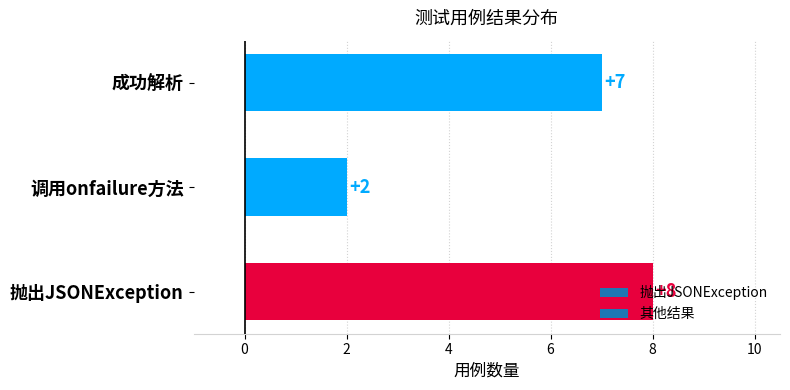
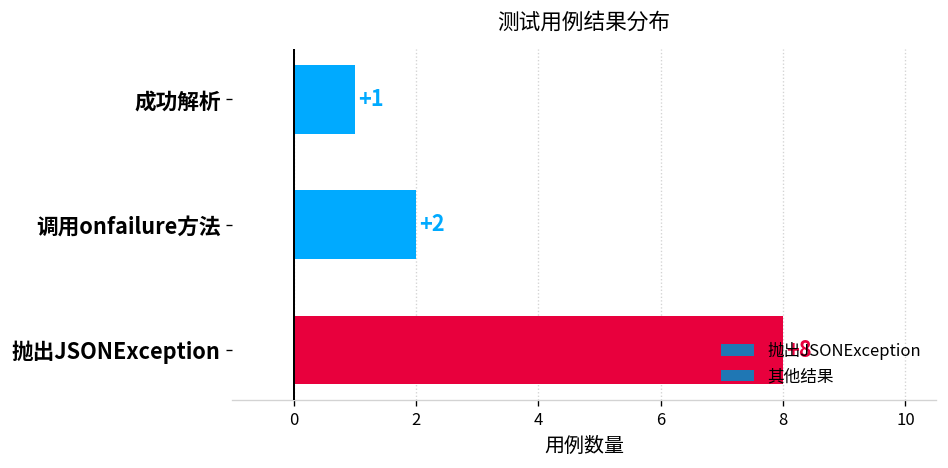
  {
-   "成功解析": "+7",
+   "成功解析": "+1",
    "调用onfailure方法": "+2",
    "抛出JSONException": "+8"
  }
